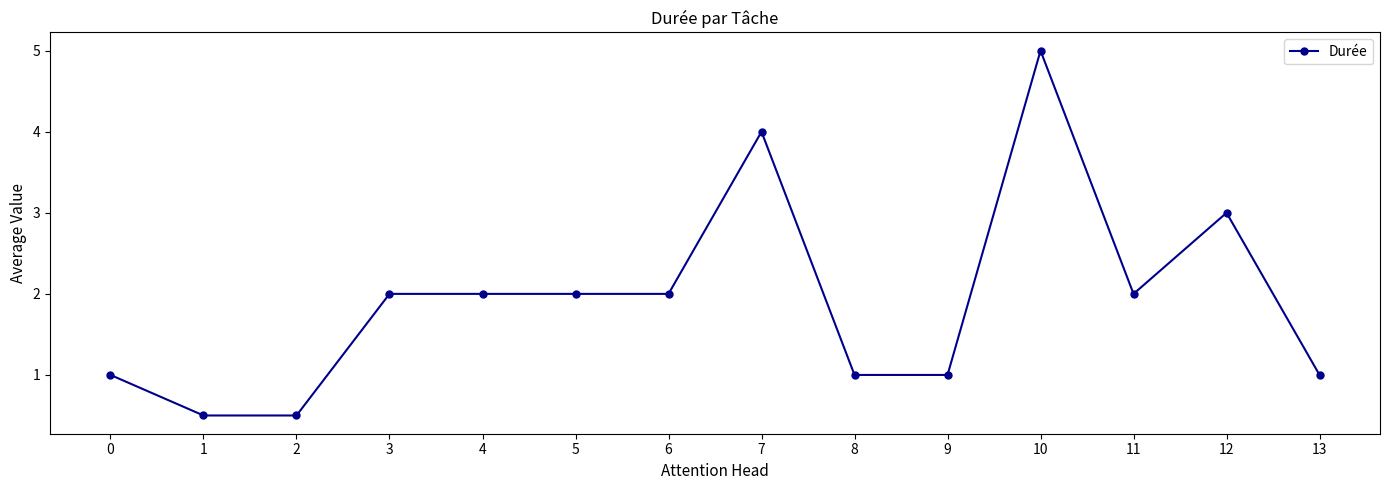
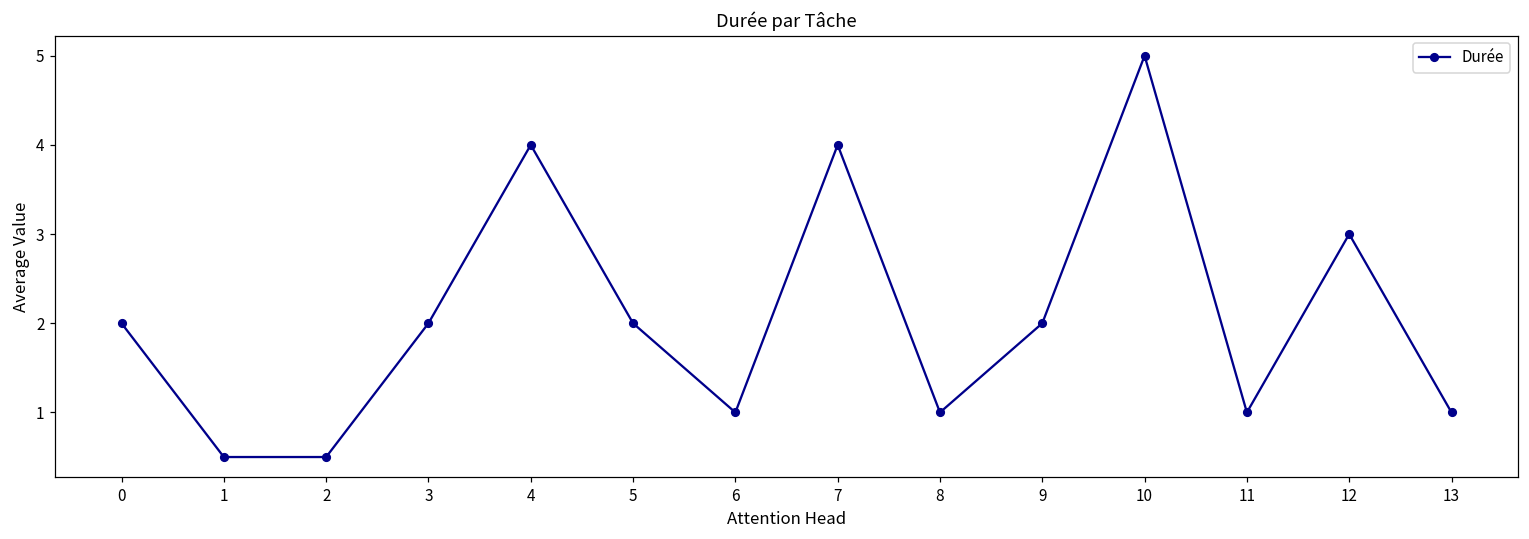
  {
-   "0": 1,
+   "0": 2,
    "1": 0.5,
    "2": 0.5,
    "3": 2,
-   "4": 2,
+   "4": 4,
    "5": 2,
-   "6": 2,
+   "6": 1,
    "7": 4,
    "8": 1,
-   "9": 1,
+   "9": 2,
    "10": 5,
-   "11": 2,
+   "11": 1,
    "12": 3,
    "13": 1
  }
